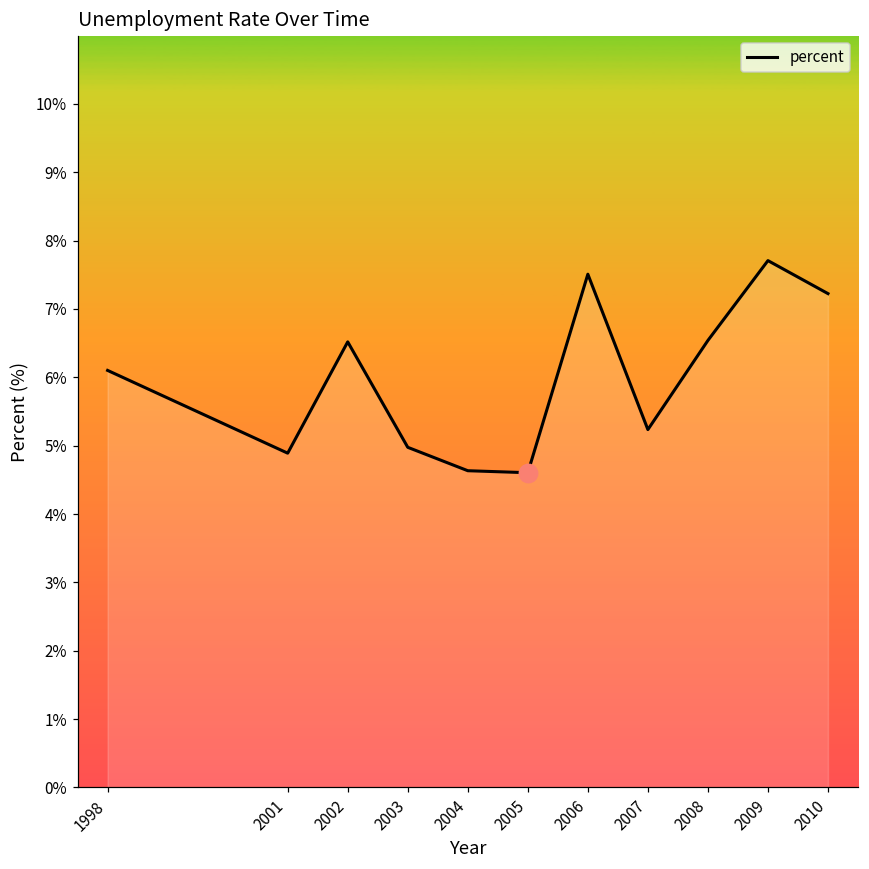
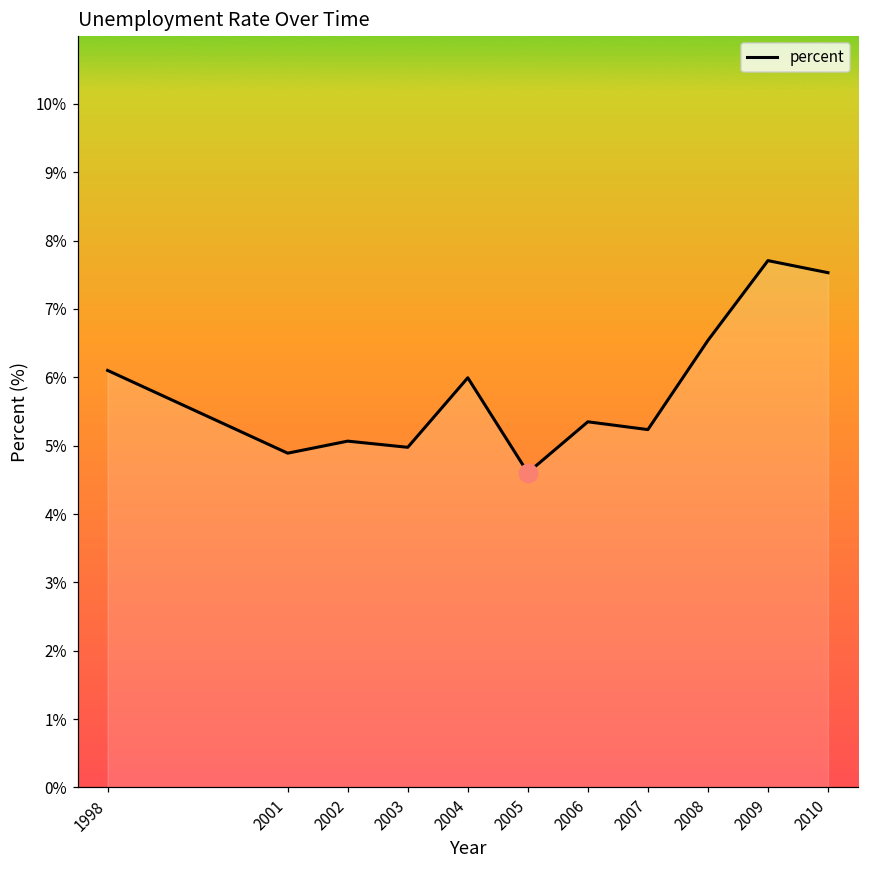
  {
    "percent": {
      "1998": "6.1%",
      "2001": "4.9%",
-     "2002": "6.5%",
+     "2002": "5.1%",
      "2003": "5.0%",
-     "2004": "4.6%",
-     "2006": "7.5%",
+     "2004": "6.0%",
+     "2006": "5.3%",
      "2007": "5.2%",
      "2008": "6.5%",
      "2009": "7.7%",
-     "2010": "7.2%"
+     "2010": "7.5%"
    }
  }
